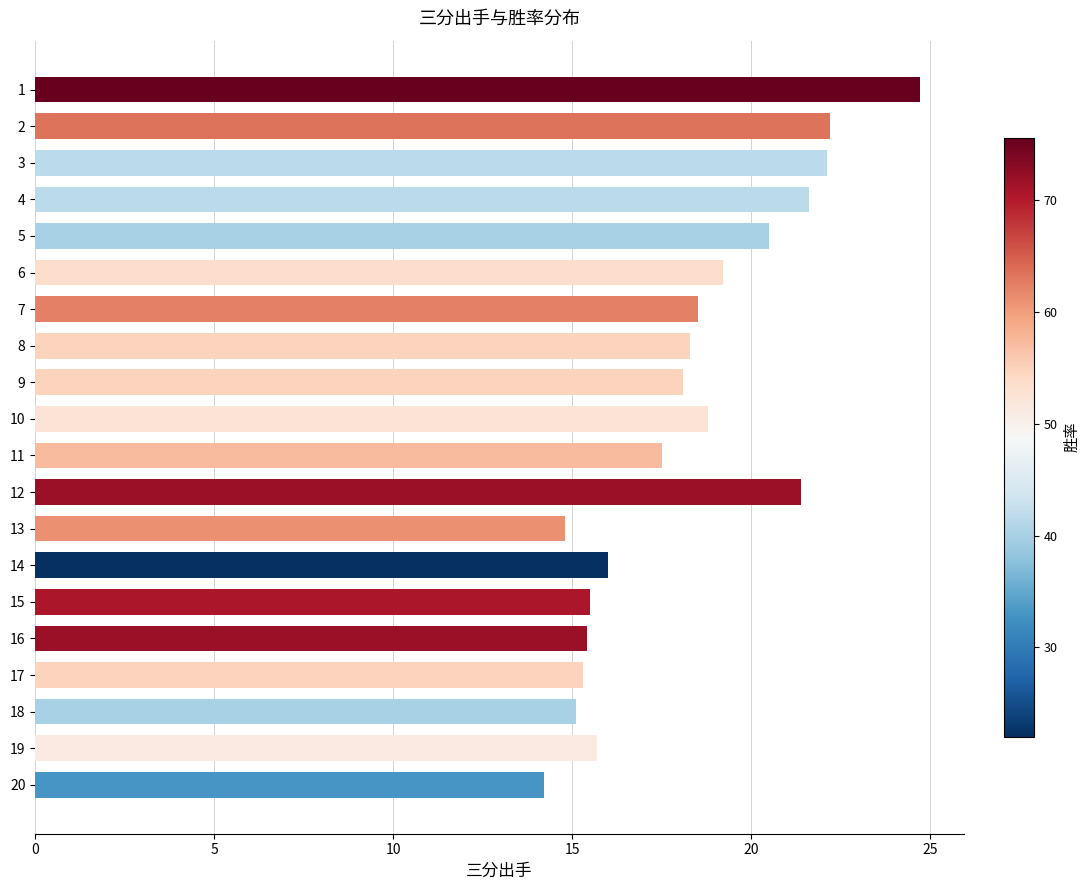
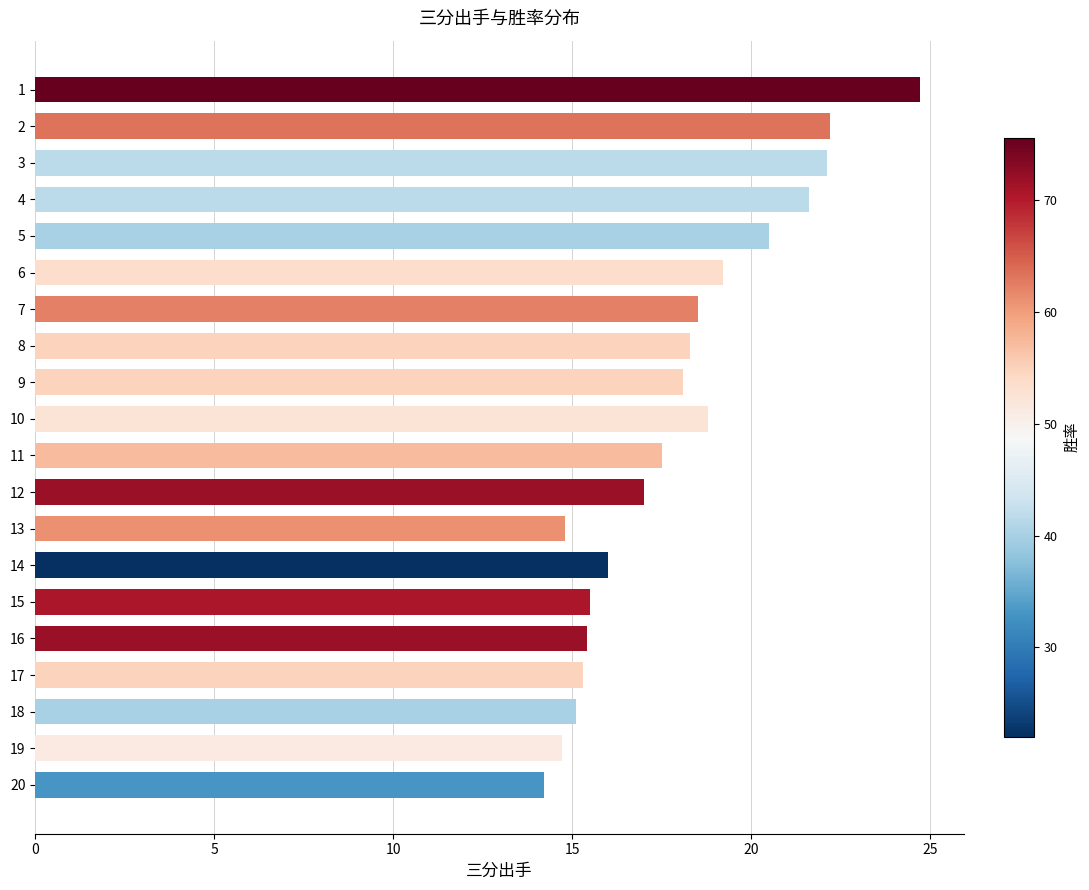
  {
    "1": 24.7,
    "2": 22.2,
    "3": 22.1,
    "4": 21.6,
    "5": 20.5,
    "6": 19.2,
    "7": 18.5,
    "8": 18.3,
    "9": 18.1,
    "10": 18.8,
    "11": 17.5,
-   "12": 21.4,
+   "12": 17.0,
    "13": 14.8,
    "14": 16.0,
    "15": 15.5,
    "16": 15.4,
    "17": 15.3,
    "18": 15.1,
-   "19": 15.7,
+   "19": 14.7,
    "20": 14.2
  }
